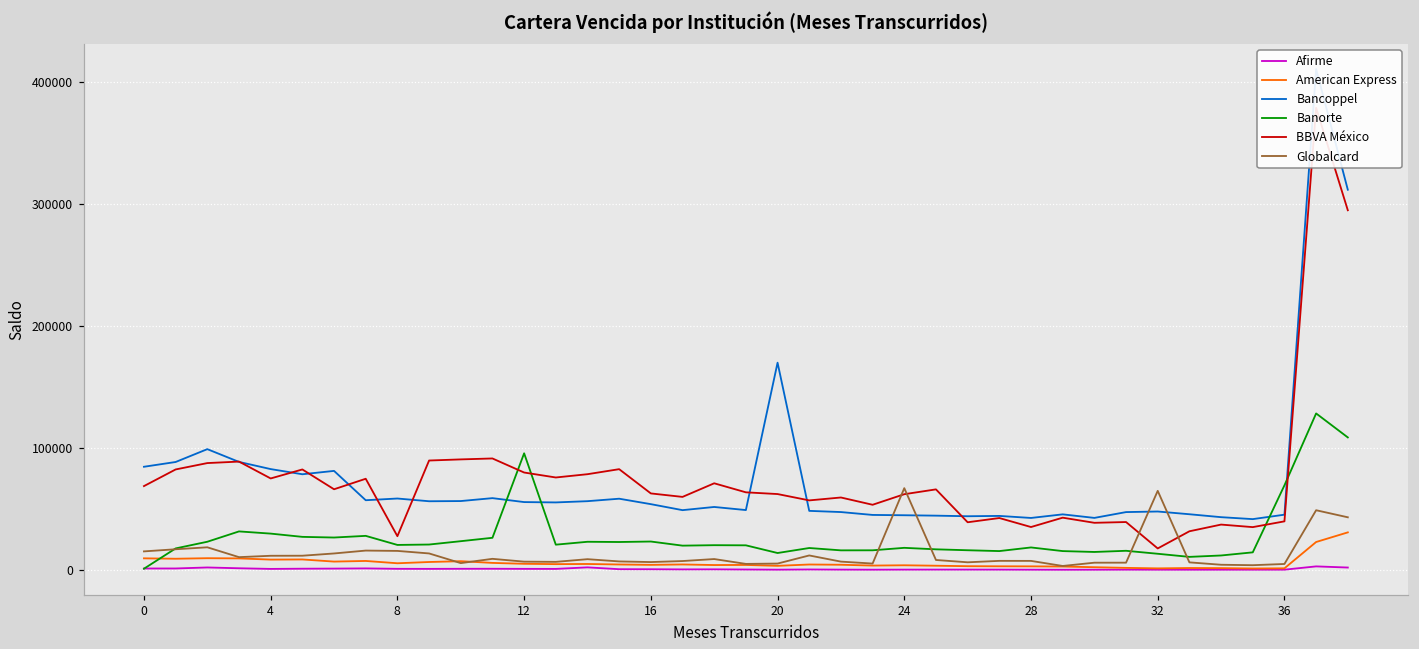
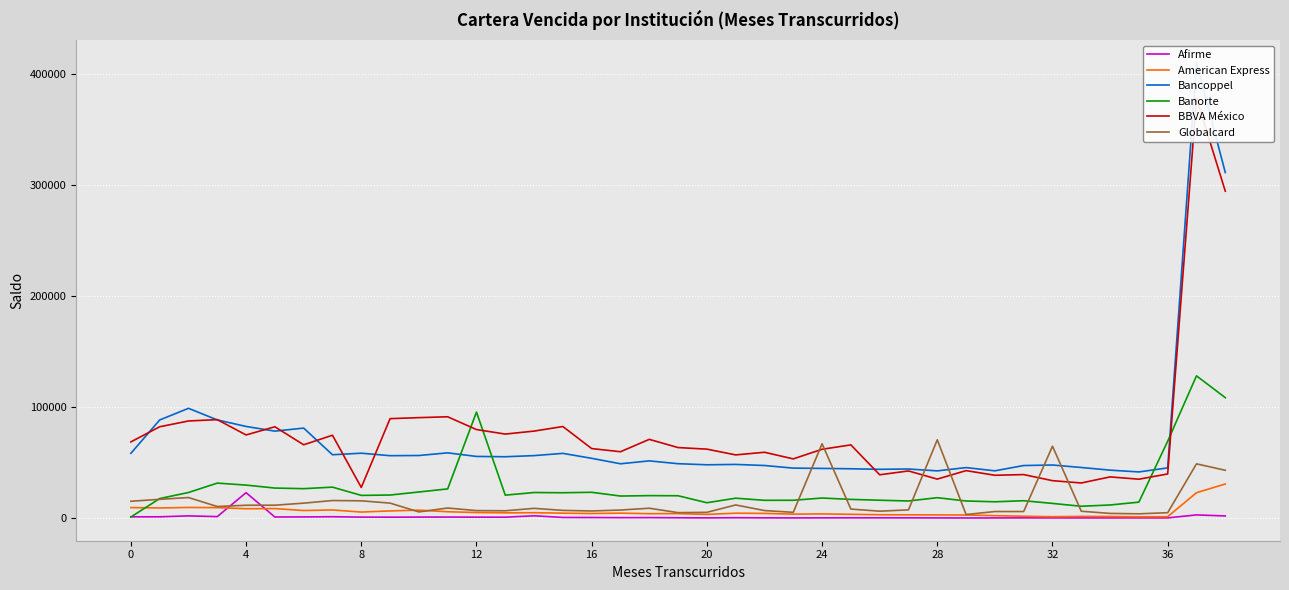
  {
    "Afirme": {
-     "4": 1000,
+     "4": 23000,
      "8": 1000,
      "12": 1000,
      "16": 1000,
      "20": 0,
      "24": 0,
      "28": 0
    },
    "American Express": {
      "0": 10000,
      "4": 9000,
      "8": 6000,
      "24": 4000,
      "28": 3000
    },
    "Bancoppel": {
-     "0": 85000,
+     "0": 58000,
      "4": 83000,
      "8": 59000,
      "12": 56000,
      "16": 54000,
-     "20": 170000,
+     "20": 48000,
      "24": 45000,
      "28": 43000,
      "32": 48000,
      "36": 45000
    },
    "Banorte": {
      "4": 30000,
      "8": 21000,
      "12": 96000,
      "16": 23000,
      "20": 14000,
      "24": 18000,
      "28": 19000,
      "32": 13000,
      "36": 69000
    },
    "BBVA México": {
      "0": 69000,
      "4": 75000,
      "8": 28000,
      "12": 80000,
      "16": 63000,
      "20": 62000,
      "24": 62000,
      "28": 35000,
-     "32": 18000,
+     "32": 34000,
      "36": 40000
    },
    "Globalcard": {
      "0": 15000,
      "4": 12000,
      "8": 16000,
      "24": 67000,
-     "28": 7000,
+     "28": 71000,
      "32": 65000,
      "36": 5000
    }
  }
